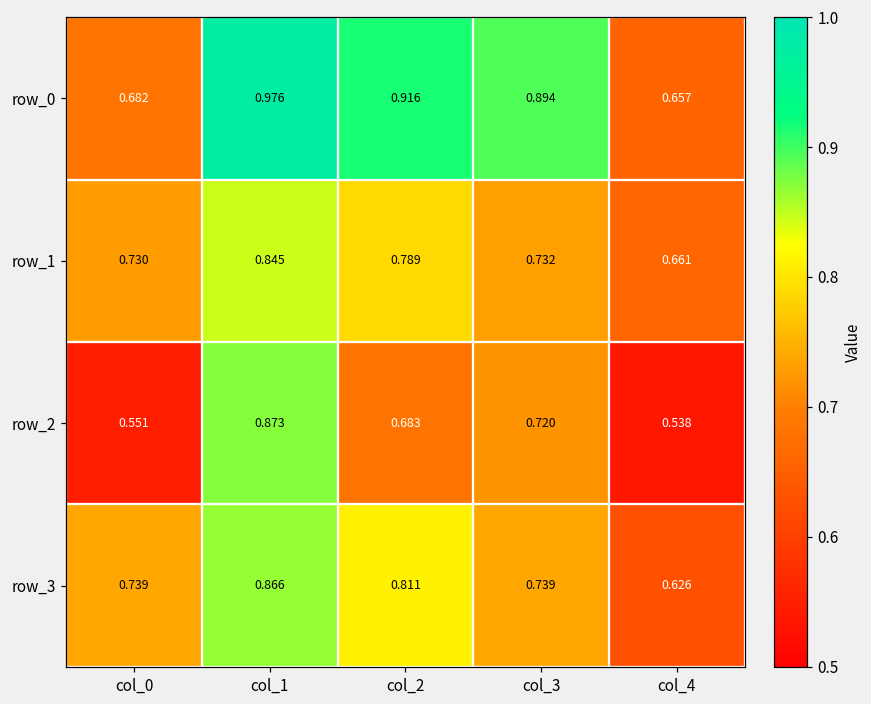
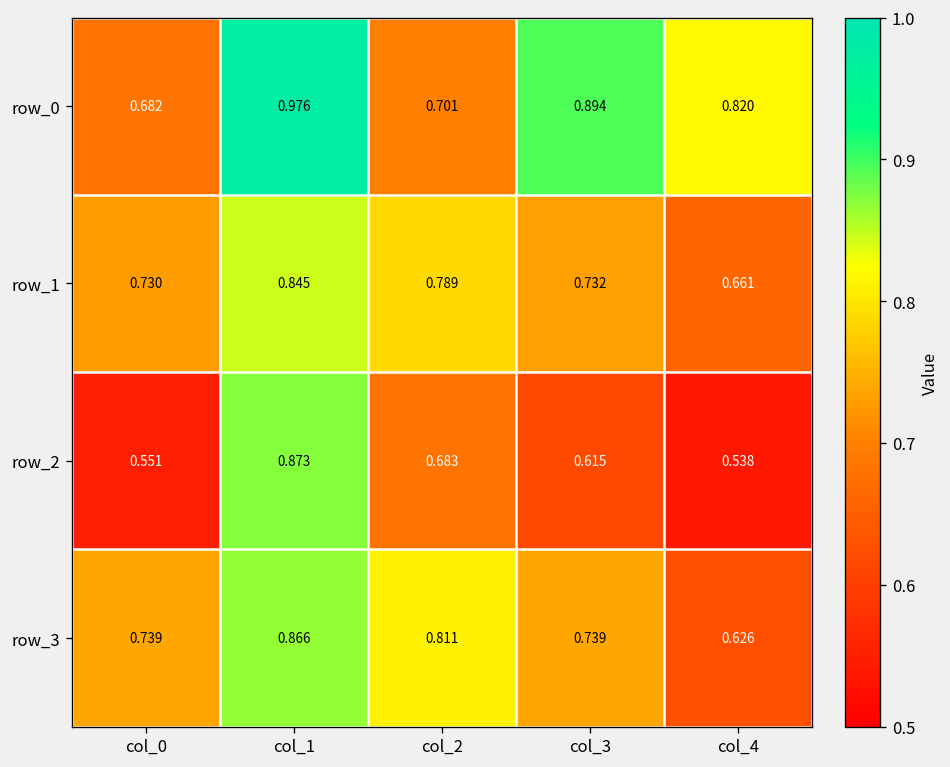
  {
    "row_0": {
      "col_0": 0.682,
      "col_1": 0.976,
-     "col_2": 0.916,
+     "col_2": 0.701,
      "col_3": 0.894,
-     "col_4": 0.657
+     "col_4": 0.820
    },
    "row_1": {
      "col_0": 0.730,
      "col_1": 0.845,
      "col_2": 0.789,
      "col_3": 0.732,
      "col_4": 0.661
    },
    "row_2": {
      "col_0": 0.551,
      "col_1": 0.873,
      "col_2": 0.683,
-     "col_3": 0.720,
+     "col_3": 0.615,
      "col_4": 0.538
    },
    "row_3": {
      "col_0": 0.739,
      "col_1": 0.866,
      "col_2": 0.811,
      "col_3": 0.739,
      "col_4": 0.626
    }
  }
